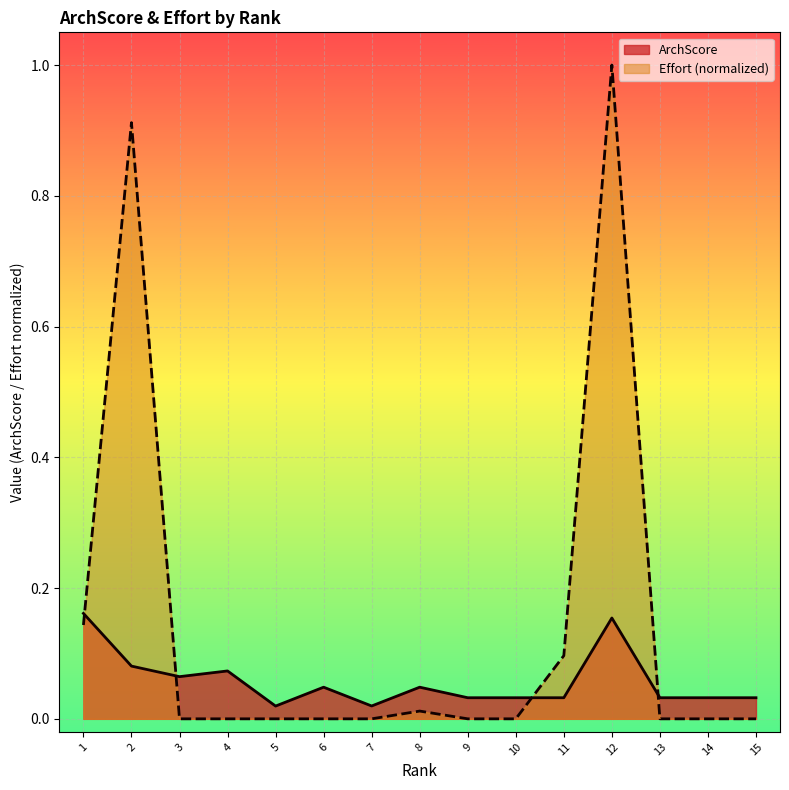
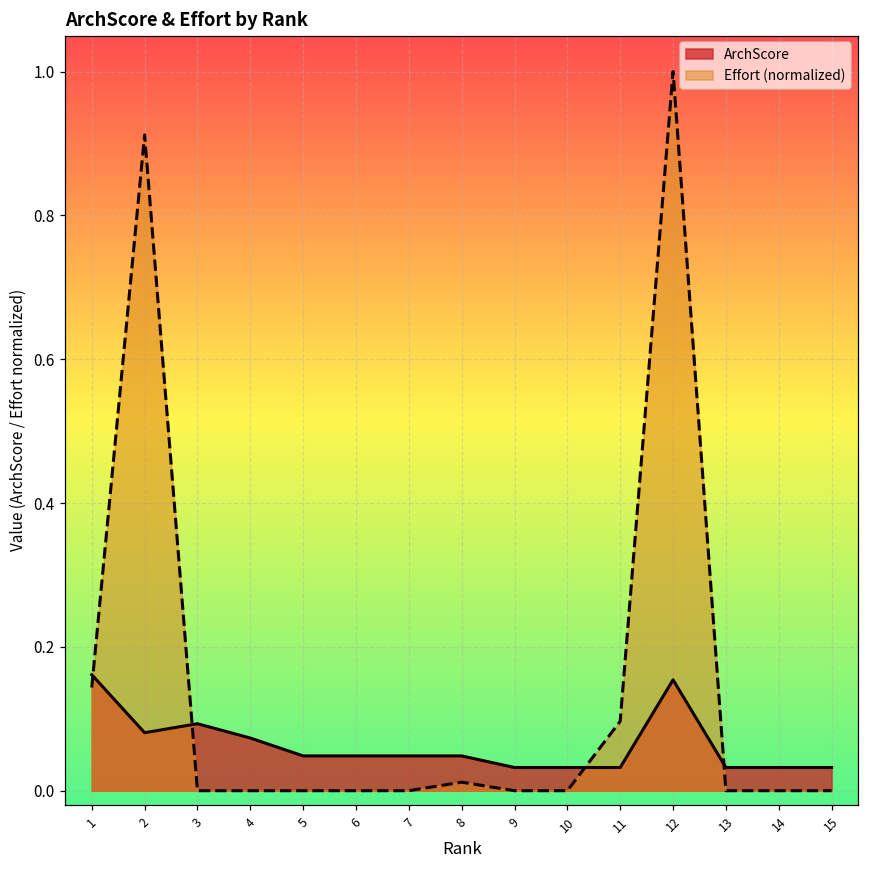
  {
    "ArchScore": {
      "1": 0.16,
      "2": 0.08,
-     "3": 0.06,
+     "3": 0.09,
      "4": 0.07,
-     "5": 0.02,
+     "5": 0.05,
      "6": 0.05,
-     "7": 0.02,
+     "7": 0.05,
      "8": 0.05,
      "9": 0.03,
      "10": 0.03,
      "11": 0.03,
      "12": 0.15,
      "13": 0.03,
      "14": 0.03,
      "15": 0.03
    },
    "Effort (normalized)": {
      "1": 0.14,
      "2": 0.91,
      "3": 0.00,
      "4": 0.00,
      "5": 0.00,
      "6": 0.00,
      "7": 0.00,
      "8": 0.01,
      "9": 0.00,
      "10": 0.00,
      "11": 0.10,
      "12": 1.00,
      "13": 0.00,
      "14": 0.00,
      "15": 0.00
    }
  }
